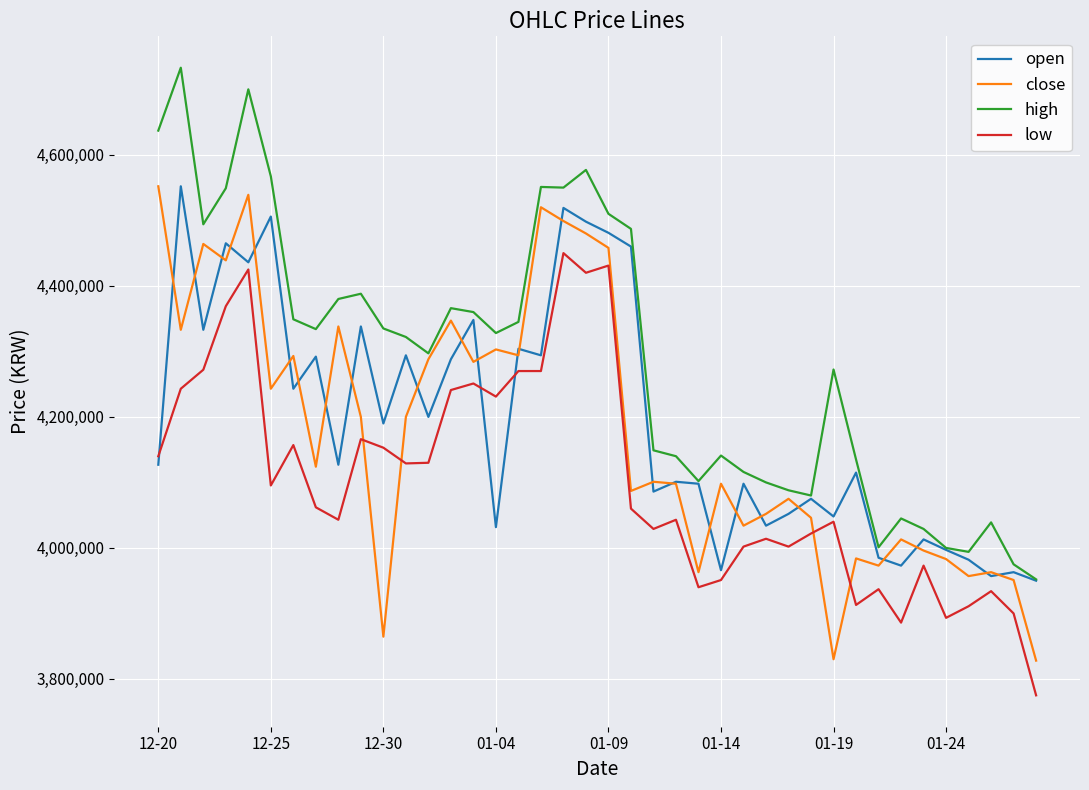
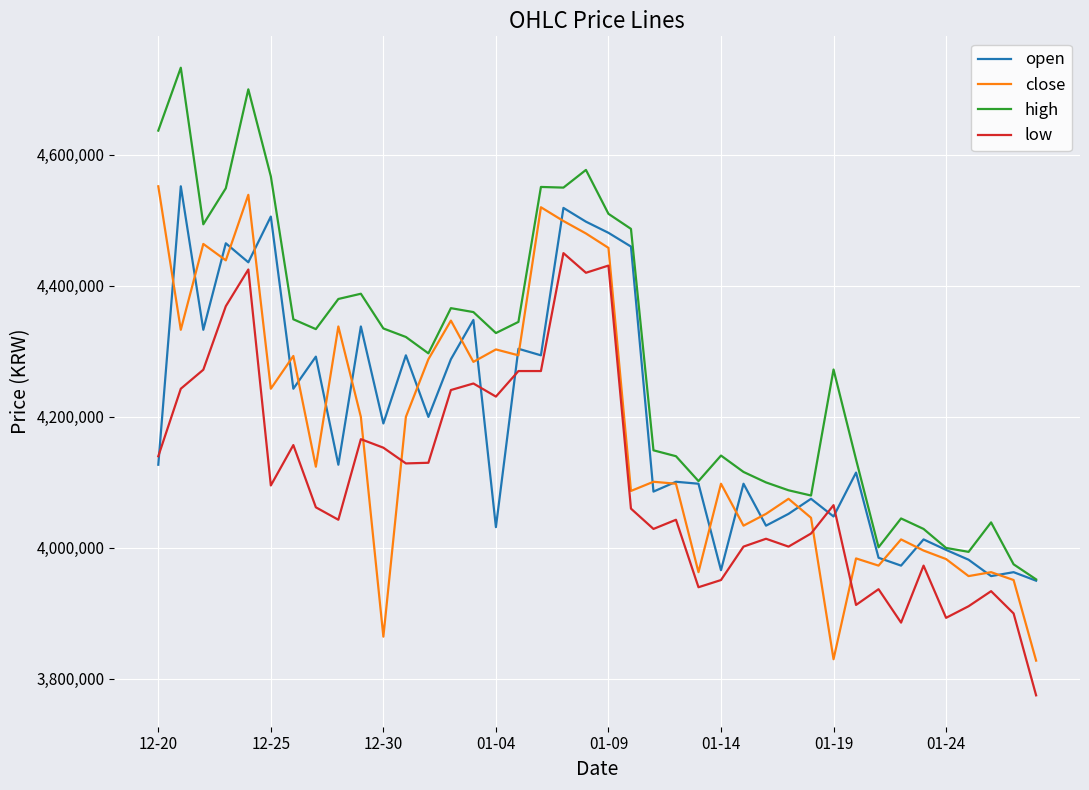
  {
    "open": {
      "12-20": "4,130,000",
      "12-25": "4,510,000",
      "12-30": "4,190,000",
      "01-04": "4,030,000",
      "01-09": "4,480,000",
      "01-14": "3,970,000",
      "01-19": "4,050,000"
    },
    "close": {
      "12-20": "4,550,000",
      "12-25": "4,240,000",
      "12-30": "3,860,000",
      "01-04": "4,300,000",
      "01-09": "4,460,000",
      "01-14": "4,100,000",
      "01-19": "3,830,000",
      "01-24": "3,980,000"
    },
    "high": {
      "12-20": "4,640,000",
      "12-25": "4,570,000",
      "12-30": "4,340,000",
      "01-04": "4,330,000",
      "01-09": "4,510,000",
      "01-14": "4,140,000",
      "01-19": "4,270,000"
    },
    "low": {
      "12-20": "4,140,000",
      "12-25": "4,100,000",
      "12-30": "4,150,000",
      "01-04": "4,230,000",
      "01-09": "4,430,000",
      "01-14": "3,950,000",
-     "01-19": "4,040,000",
+     "01-19": "4,070,000",
      "01-24": "3,890,000"
    }
  }
